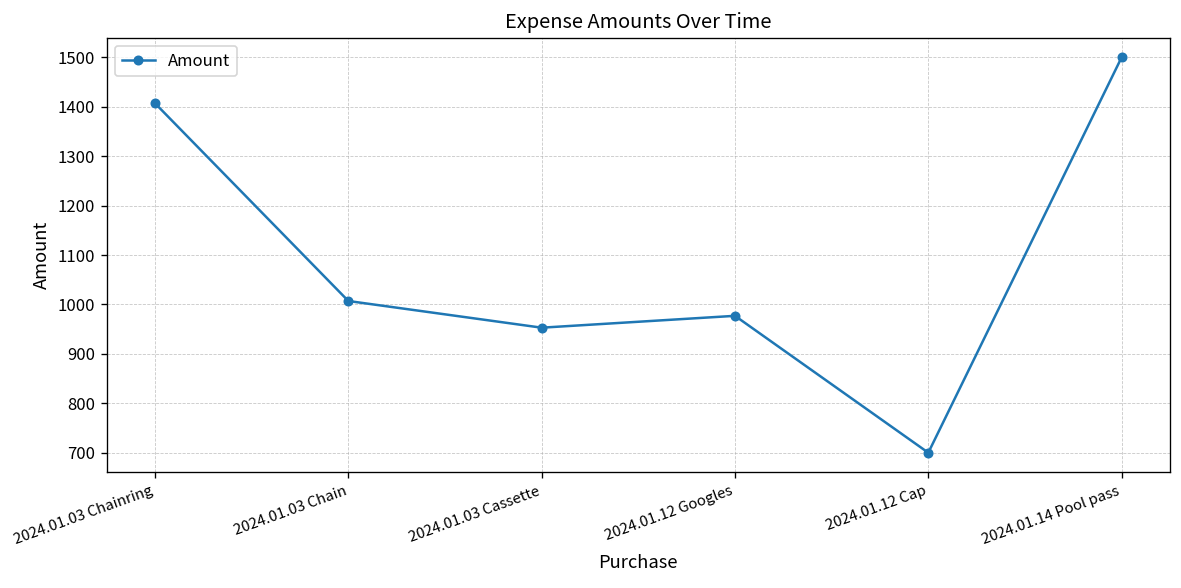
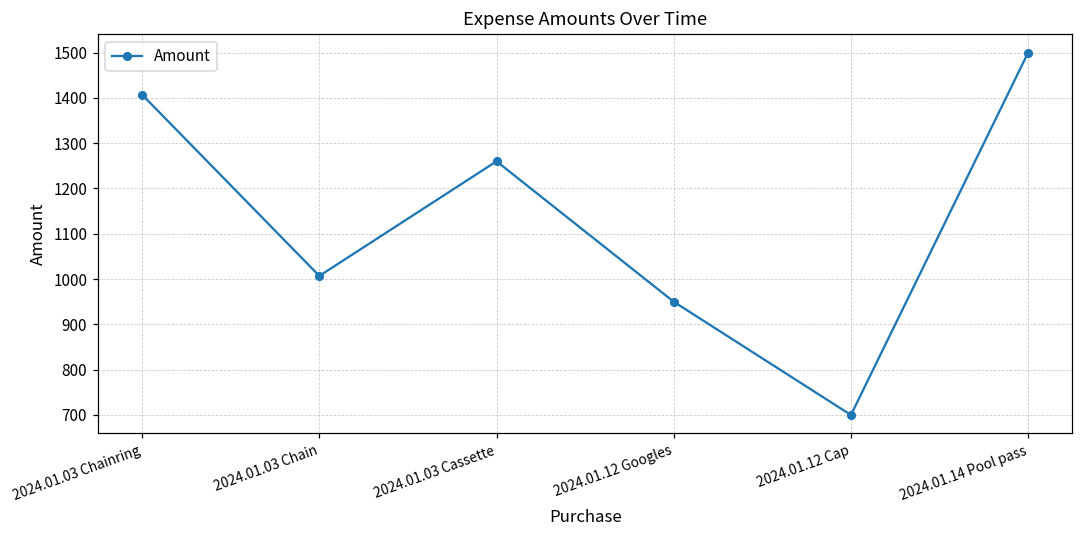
  {
    "2024.01.03 Chainring": 1410,
    "2024.01.03 Chain": 1010,
-   "2024.01.03 Cassette": 950,
-   "2024.01.12 Googles": 980,
+   "2024.01.03 Cassette": 1260,
+   "2024.01.12 Googles": 950,
    "2024.01.12 Cap": 700,
    "2024.01.14 Pool pass": 1500
  }
